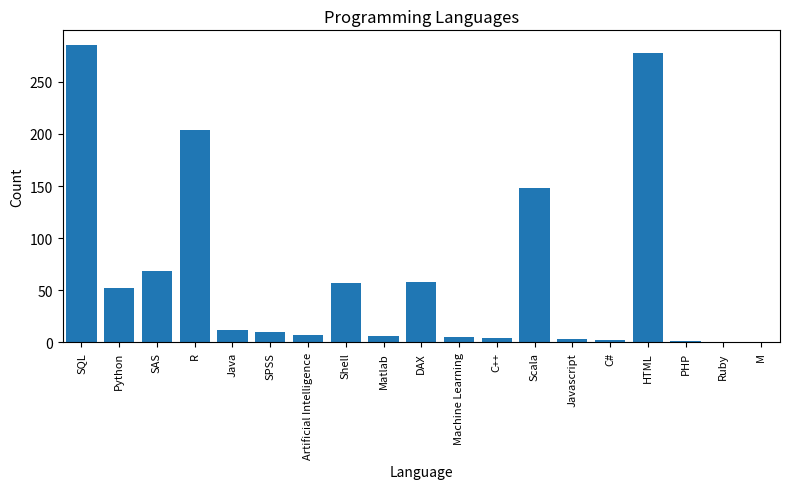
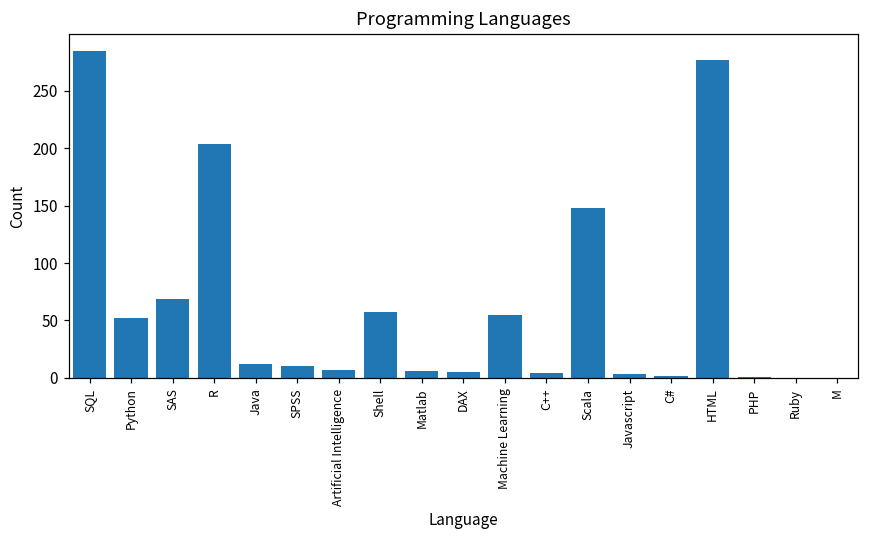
  {
    "SQL": 285,
    "Python": 53,
    "SAS": 69,
    "R": 204,
    "Java": 12,
    "SPSS": 10,
    "Artificial Intelligence": 7,
    "Shell": 57,
    "Matlab": 6,
-   "DAX": 58,
-   "Machine Learning": 5,
+   "DAX": 5,
+   "Machine Learning": 55,
    "C++": 4,
    "Scala": 148,
    "Javascript": 3,
    "HTML": 277,
    "Ruby": 0,
    "M": 0
  }
